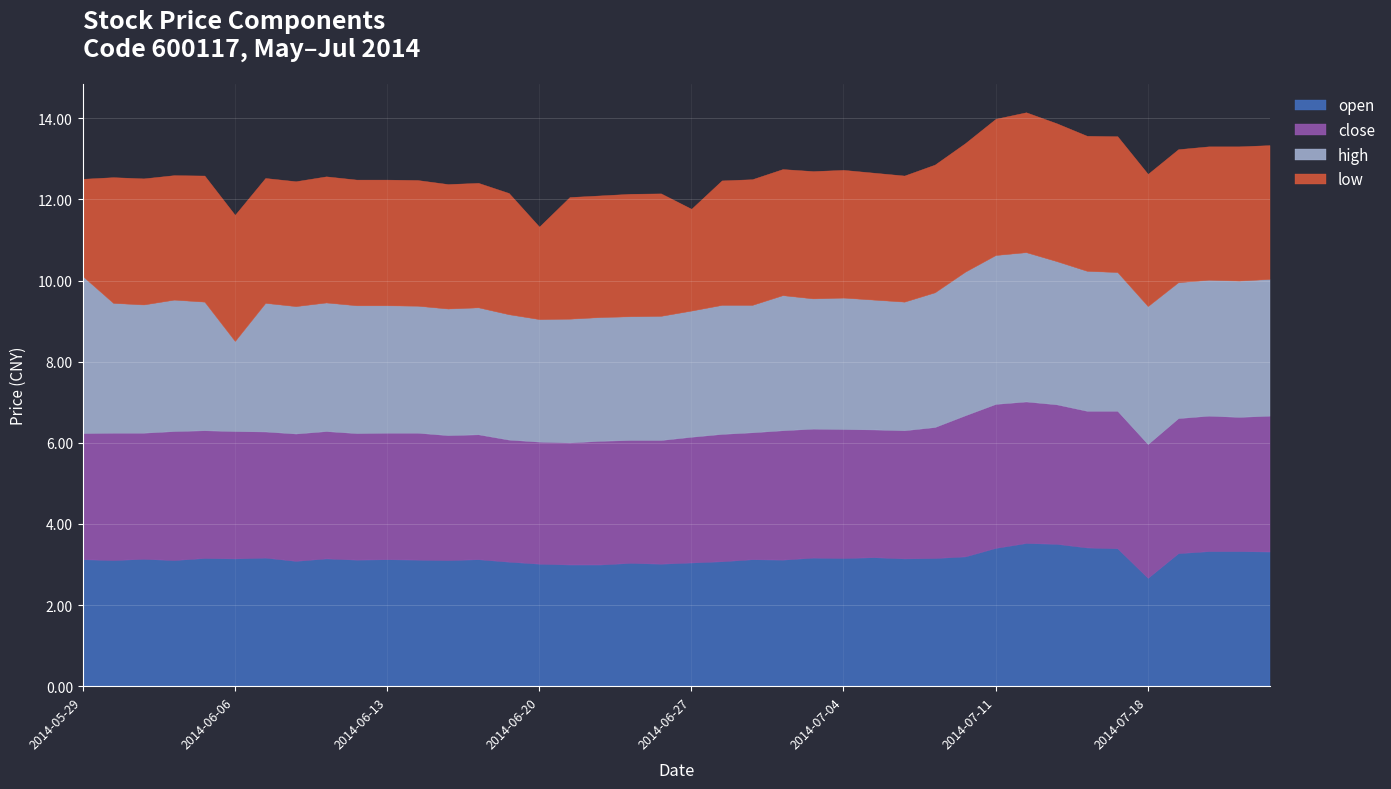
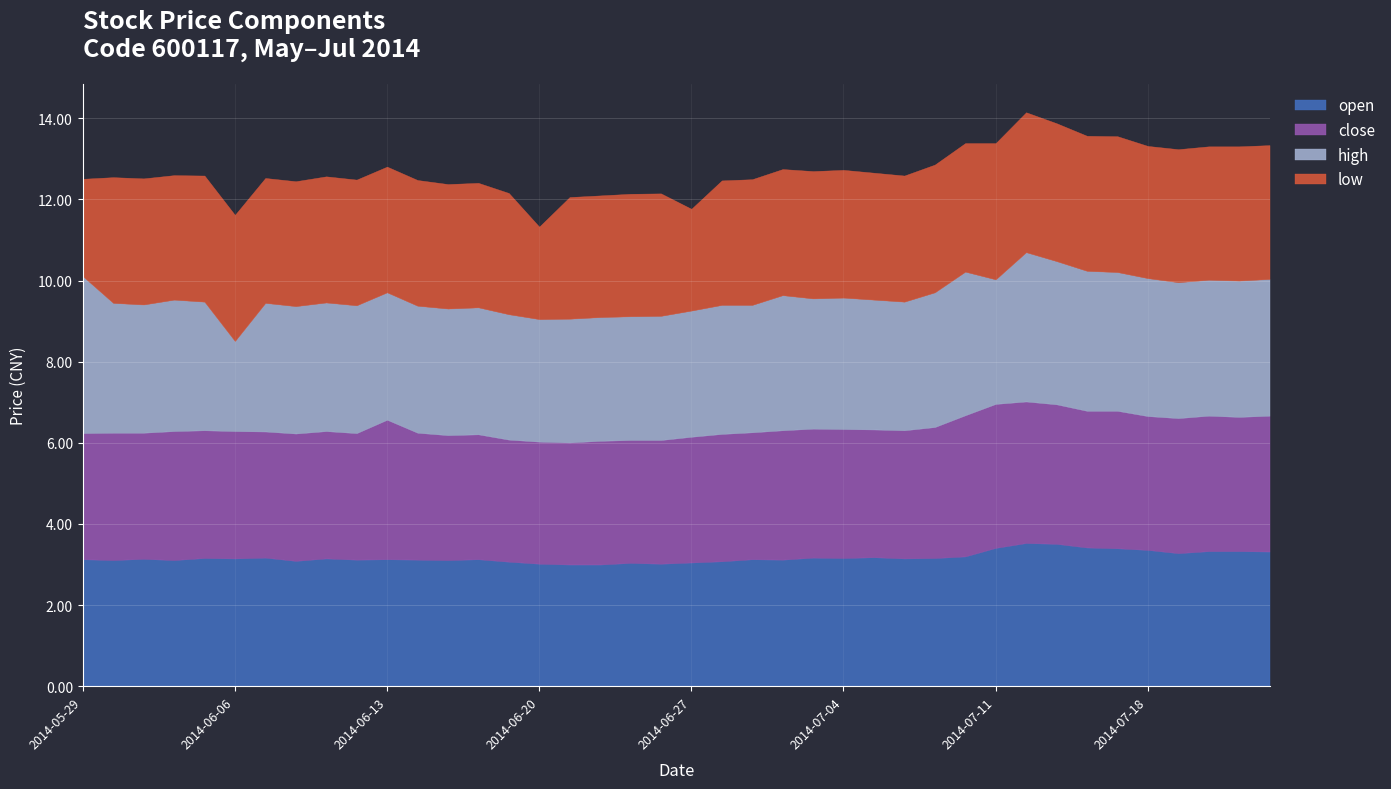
  {
    "open": {
      "2014-05-29": 3.1,
      "2014-06-06": 3.2,
      "2014-06-13": 3.1,
      "2014-06-20": 3.0,
      "2014-06-27": 3.1,
      "2014-07-04": 3.2,
      "2014-07-11": 3.4,
-     "2014-07-18": 2.7
+     "2014-07-18": 3.4
    },
    "close": {
      "2014-05-29": 3.1,
      "2014-06-06": 3.1,
-     "2014-06-13": 3.1,
+     "2014-06-13": 3.4,
      "2014-06-20": 3.0,
      "2014-06-27": 3.1,
      "2014-07-04": 3.2,
      "2014-07-11": 3.6,
      "2014-07-18": 3.3
    },
    "high": {
      "2014-05-29": 3.9,
      "2014-06-06": 2.2,
      "2014-06-13": 3.1,
      "2014-06-20": 3.0,
      "2014-06-27": 3.1,
      "2014-07-04": 3.2,
-     "2014-07-11": 3.7,
+     "2014-07-11": 3.1,
      "2014-07-18": 3.4
    },
    "low": {
      "2014-05-29": 2.4,
      "2014-06-06": 3.1,
      "2014-06-13": 3.1,
      "2014-06-20": 2.3,
      "2014-06-27": 2.5,
      "2014-07-04": 3.2,
      "2014-07-11": 3.4,
      "2014-07-18": 3.3
    }
  }
